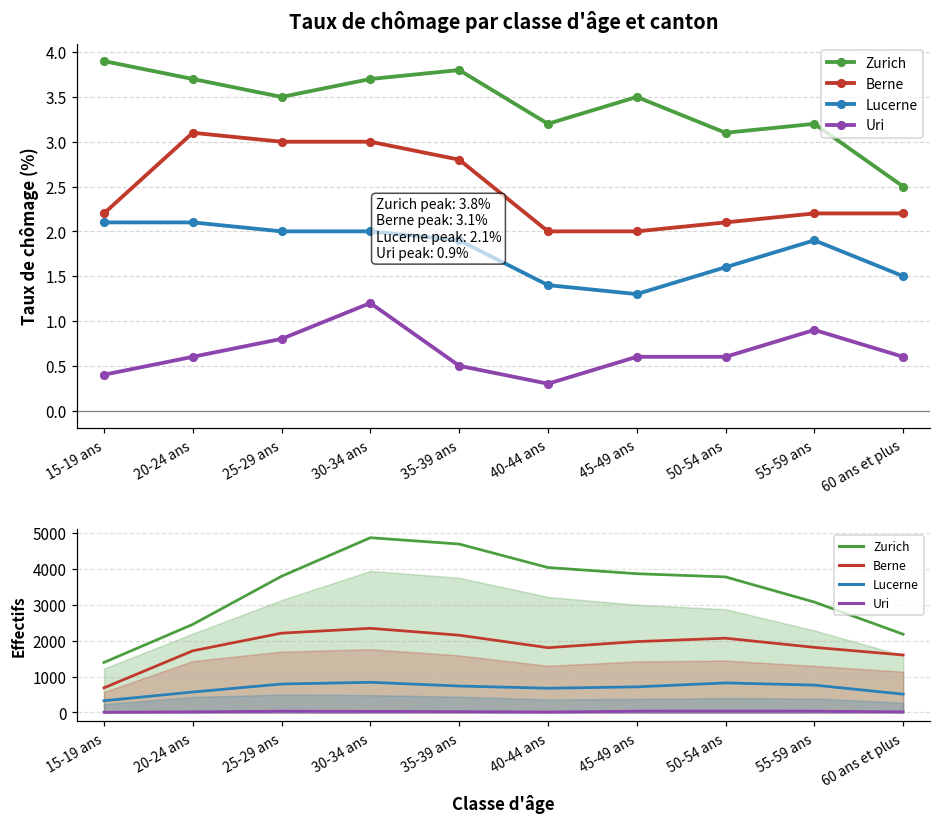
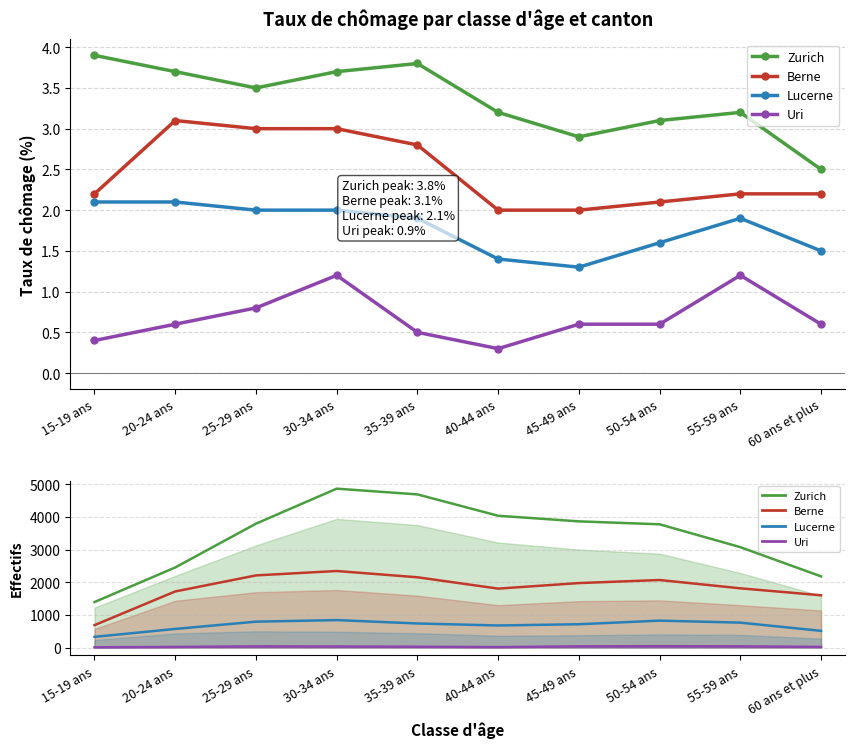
  {
    "Taux de chômage par classe d'âge et canton": {
      "Zurich": {
        "15-19 ans": 3.9,
        "20-24 ans": 3.7,
        "25-29 ans": 3.5,
        "30-34 ans": 3.7,
        "35-39 ans": 3.8,
        "40-44 ans": 3.2,
-       "45-49 ans": 3.5,
+       "45-49 ans": 2.9,
        "50-54 ans": 3.1,
        "55-59 ans": 3.2,
        "60 ans et plus": 2.5
      },
      "Berne": {
        "15-19 ans": 2.2,
        "20-24 ans": 3.1,
        "25-29 ans": 3.0,
        "30-34 ans": 3.0,
        "35-39 ans": 2.8,
        "40-44 ans": 2.0,
        "45-49 ans": 2.0,
        "50-54 ans": 2.1,
        "55-59 ans": 2.2,
        "60 ans et plus": 2.2
      },
      "Lucerne": {
        "15-19 ans": 2.1,
        "20-24 ans": 2.1,
        "25-29 ans": 2.0,
        "30-34 ans": 2.0,
        "40-44 ans": 1.4,
        "45-49 ans": 1.3,
        "50-54 ans": 1.6,
        "55-59 ans": 1.9,
        "60 ans et plus": 1.5
      },
      "Uri": {
        "15-19 ans": 0.4,
        "20-24 ans": 0.6,
        "25-29 ans": 0.8,
        "30-34 ans": 1.2,
        "35-39 ans": 0.5,
        "40-44 ans": 0.3,
        "45-49 ans": 0.6,
        "50-54 ans": 0.6,
-       "55-59 ans": 0.9,
+       "55-59 ans": 1.2,
        "60 ans et plus": 0.6
      }
    }
  }
